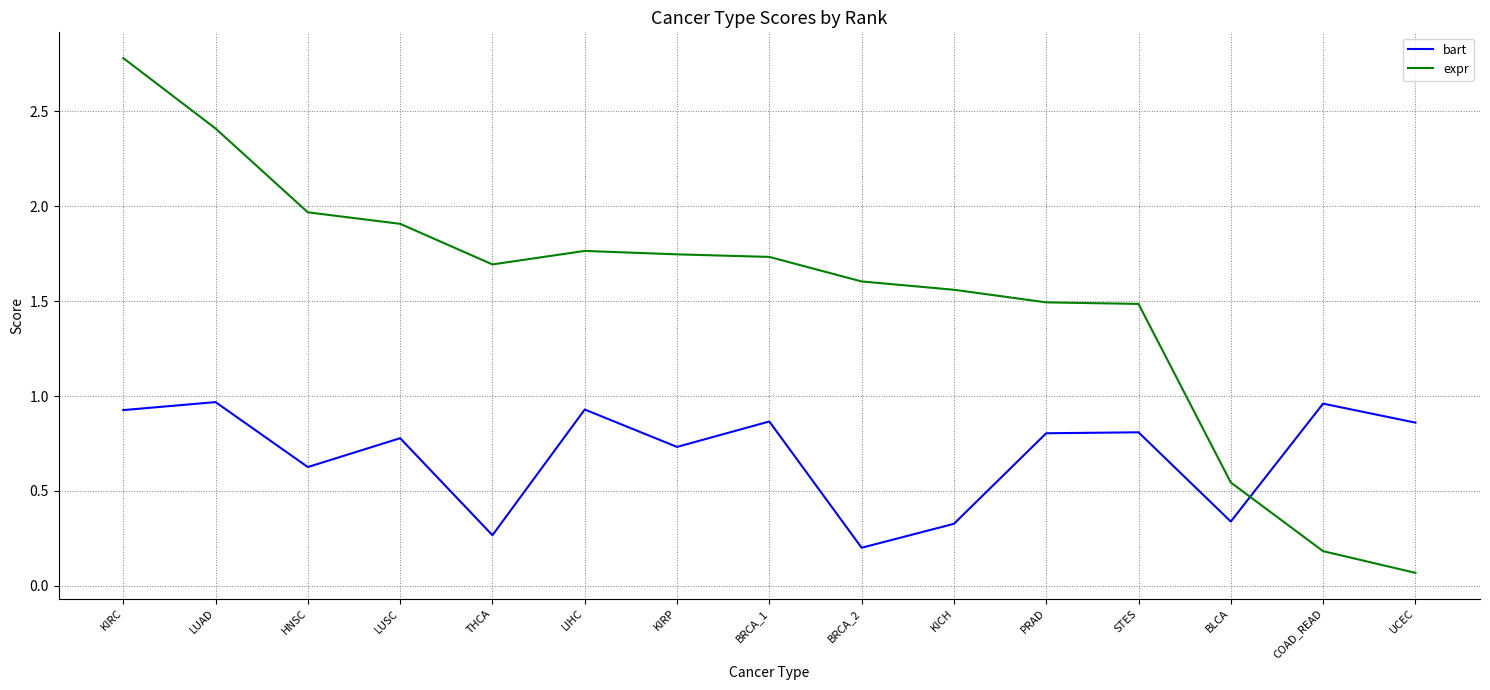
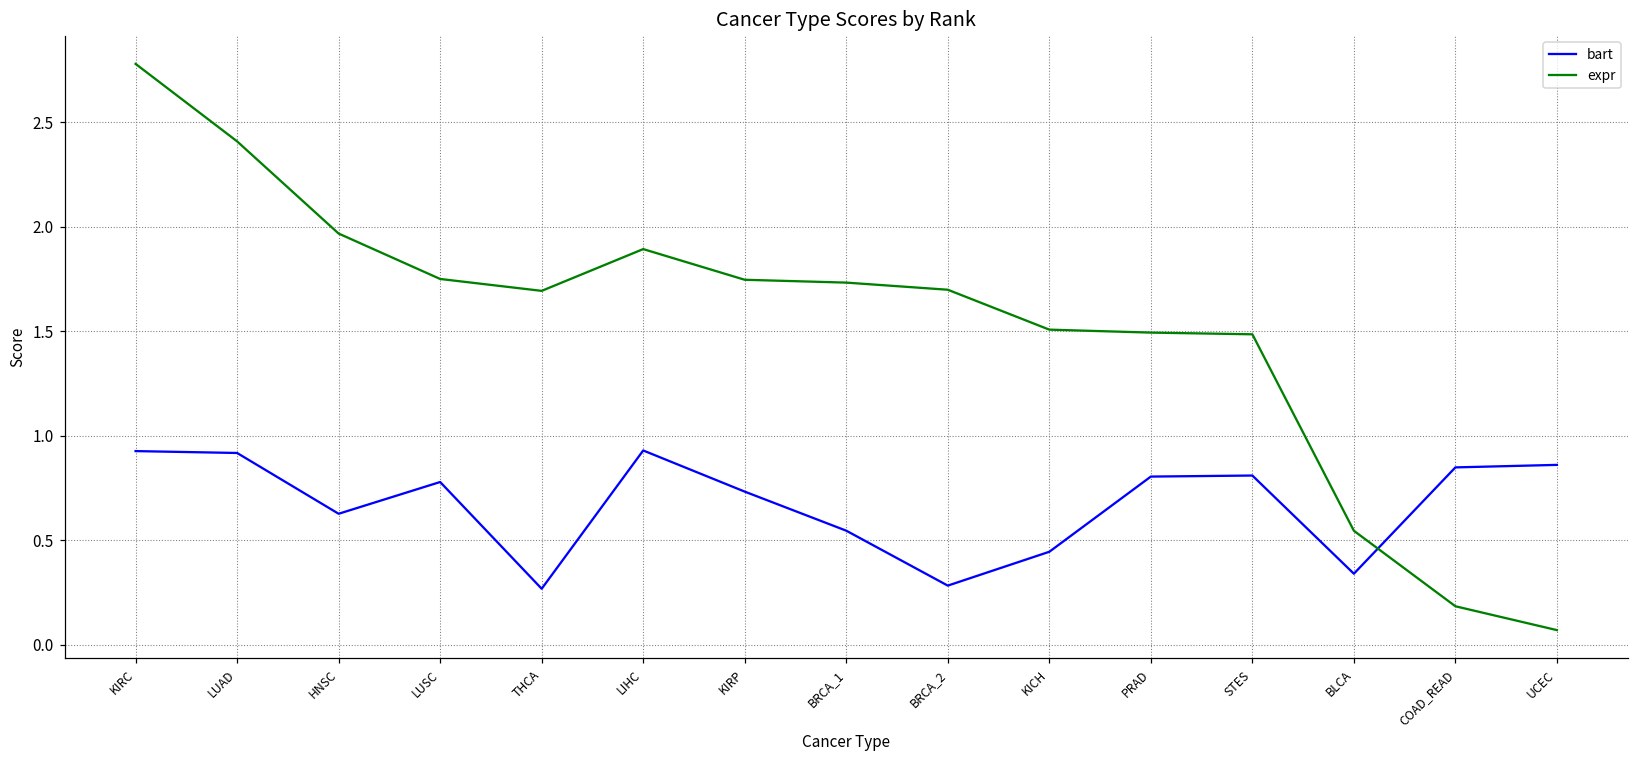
  {
    "bart": {
      "KIRC": 0.93,
-     "LUAD": 0.97,
+     "LUAD": 0.92,
      "HNSC": 0.63,
      "LUSC": 0.78,
      "THCA": 0.27,
      "LIHC": 0.93,
      "KIRP": 0.73,
-     "BRCA_1": 0.87,
-     "BRCA_2": 0.20,
-     "KICH": 0.33,
+     "BRCA_1": 0.55,
+     "BRCA_2": 0.28,
+     "KICH": 0.44,
      "PRAD": 0.80,
      "STES": 0.81,
      "BLCA": 0.34,
-     "COAD_READ": 0.96,
+     "COAD_READ": 0.85,
      "UCEC": 0.86
    },
    "expr": {
      "KIRC": 2.78,
      "LUAD": 2.41,
      "HNSC": 1.97,
-     "LUSC": 1.91,
+     "LUSC": 1.75,
      "THCA": 1.69,
-     "LIHC": 1.76,
+     "LIHC": 1.89,
      "KIRP": 1.75,
      "BRCA_1": 1.73,
-     "BRCA_2": 1.60,
-     "KICH": 1.56,
+     "BRCA_2": 1.70,
+     "KICH": 1.51,
      "PRAD": 1.49,
      "STES": 1.49,
      "BLCA": 0.54,
      "COAD_READ": 0.18,
      "UCEC": 0.07
    }
  }
